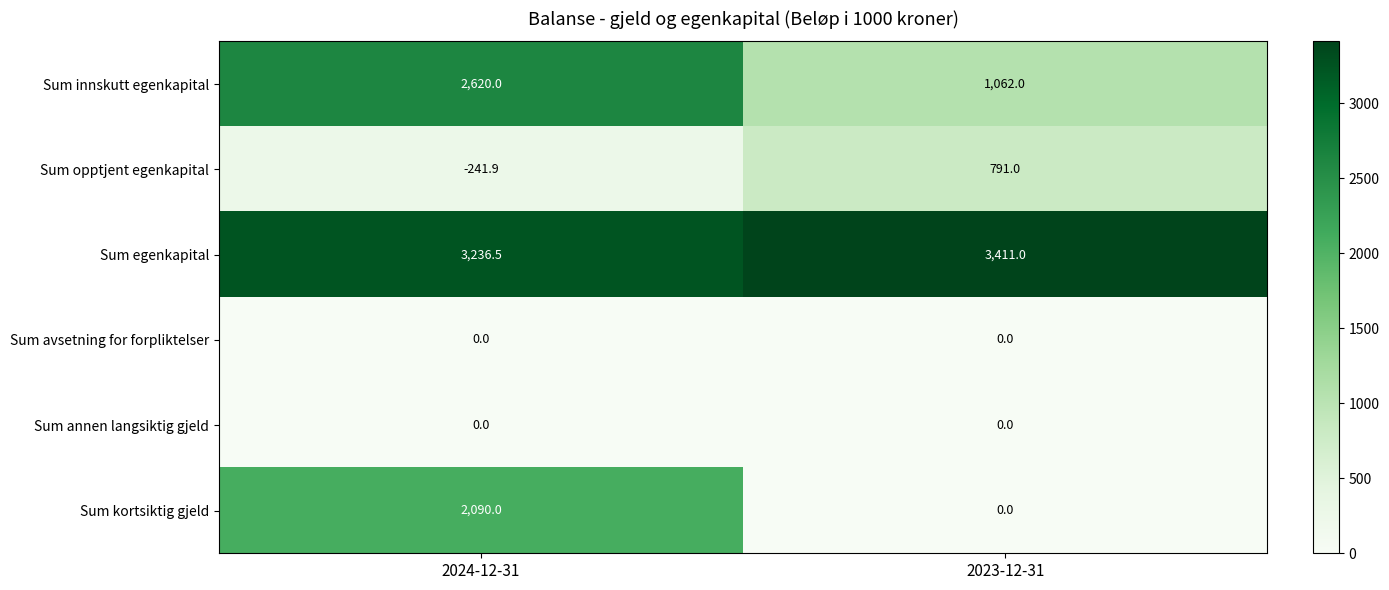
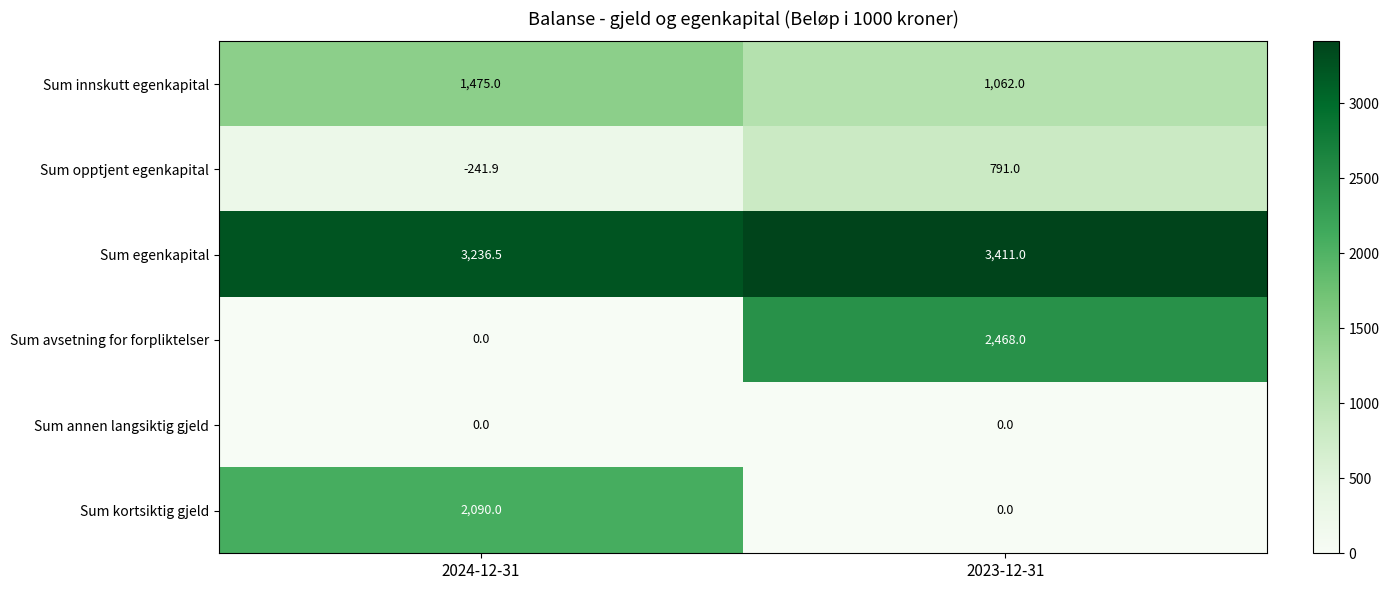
  {
    "Sum innskutt egenkapital": {
-     "2024-12-31": "2,620.0",
+     "2024-12-31": "1,475.0",
      "2023-12-31": "1,062.0"
    },
    "Sum opptjent egenkapital": {
      "2024-12-31": "-241.9",
      "2023-12-31": "791.0"
    },
    "Sum egenkapital": {
      "2024-12-31": "3,236.5",
      "2023-12-31": "3,411.0"
    },
    "Sum avsetning for forpliktelser": {
      "2024-12-31": "0.0",
-     "2023-12-31": "0.0"
+     "2023-12-31": "2,468.0"
    },
    "Sum annen langsiktig gjeld": {
      "2024-12-31": "0.0",
      "2023-12-31": "0.0"
    },
    "Sum kortsiktig gjeld": {
      "2024-12-31": "2,090.0",
      "2023-12-31": "0.0"
    }
  }
